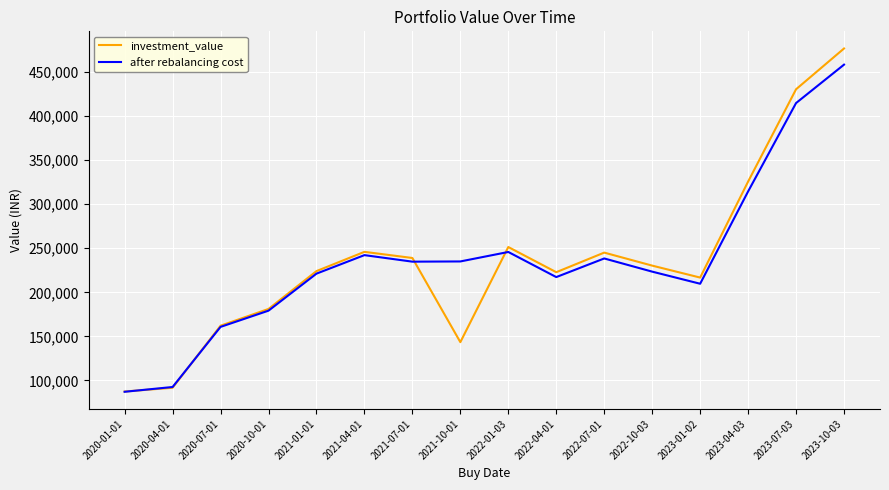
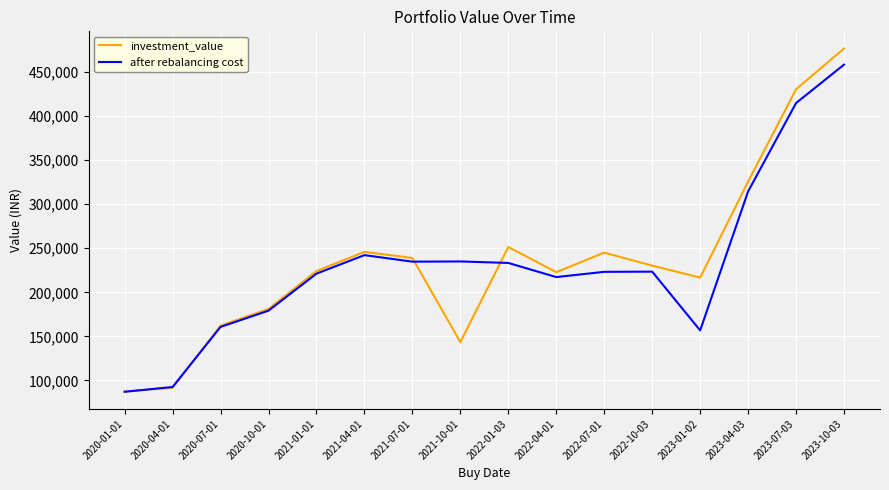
  {
    "investment_value": {
      "2021-04-01": "250,000",
      "2021-07-01": "240,000",
      "2021-10-01": "140,000",
      "2022-01-03": "250,000",
      "2022-04-01": "220,000",
      "2022-07-01": "250,000",
      "2022-10-03": "230,000",
      "2023-01-02": "220,000",
      "2023-04-03": "330,000",
      "2023-07-03": "430,000",
      "2023-10-03": "480,000"
    },
    "after rebalancing cost": {
      "2021-04-01": "240,000",
      "2021-07-01": "230,000",
      "2021-10-01": "240,000",
-     "2022-01-03": "250,000",
+     "2022-01-03": "230,000",
      "2022-04-01": "220,000",
-     "2022-07-01": "240,000",
+     "2022-07-01": "220,000",
      "2022-10-03": "220,000",
-     "2023-01-02": "210,000",
+     "2023-01-02": "160,000",
      "2023-04-03": "310,000",
      "2023-07-03": "410,000",
      "2023-10-03": "460,000"
    }
  }
